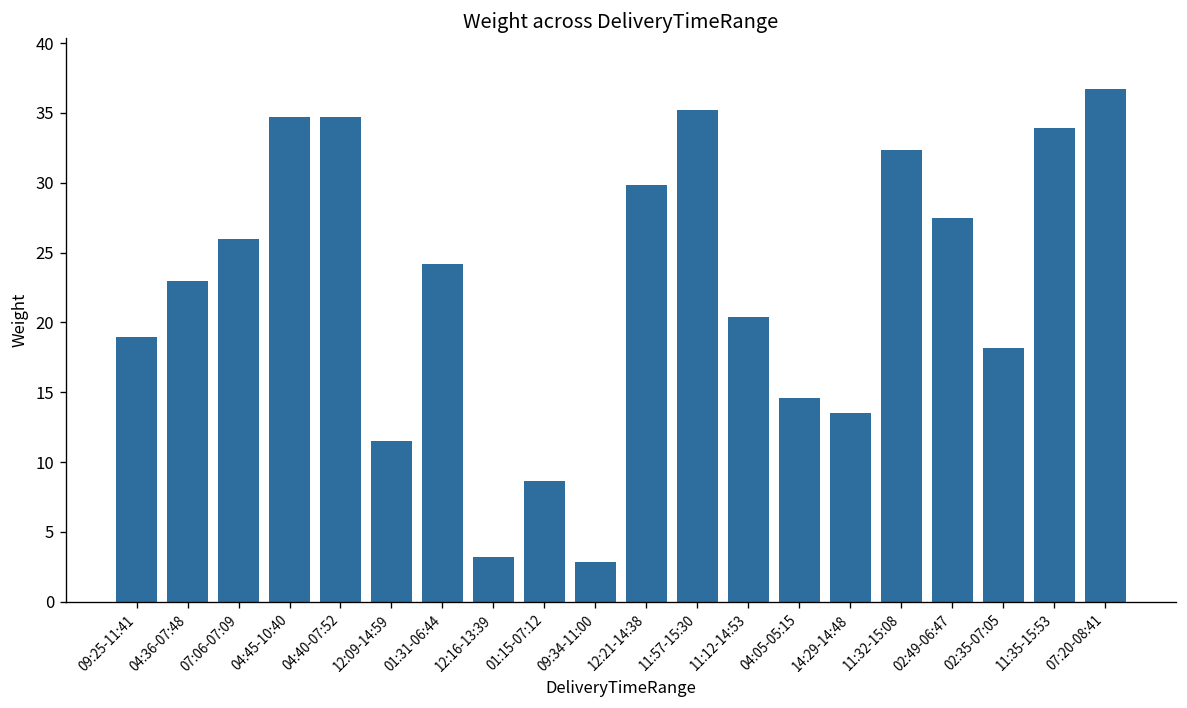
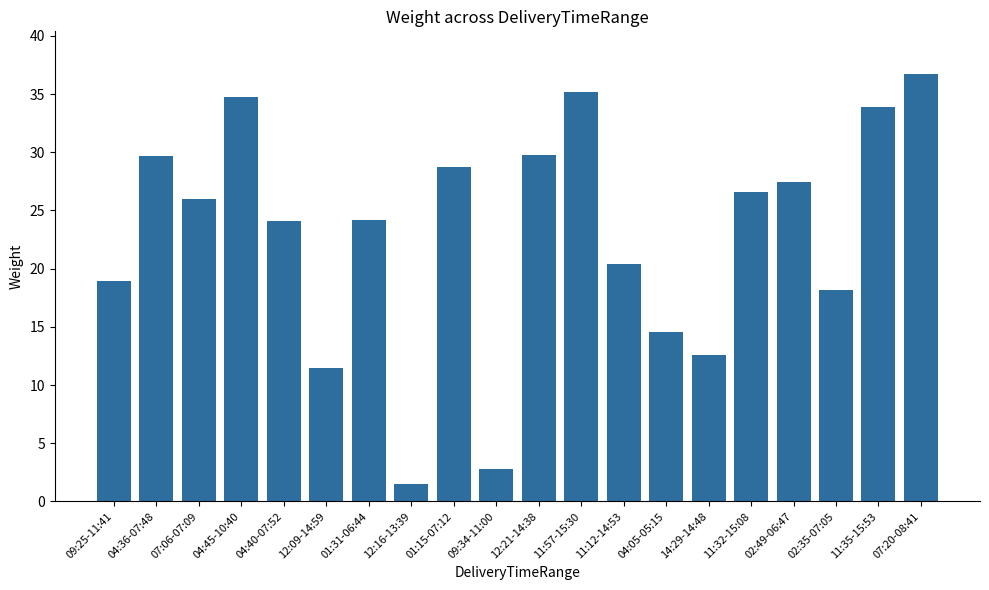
  {
    "09:25-11:41": 18.9,
-   "04:36-07:48": 23.0,
+   "04:36-07:48": 29.7,
    "07:06-07:09": 26.0,
    "04:45-10:40": 34.7,
-   "04:40-07:52": 34.7,
+   "04:40-07:52": 24.1,
    "12:09-14:59": 11.5,
    "01:31-06:44": 24.2,
-   "12:16-13:39": 3.2,
-   "01:15-07:12": 8.6,
+   "12:16-13:39": 1.5,
+   "01:15-07:12": 28.7,
    "09:34-11:00": 2.8,
    "12:21-14:38": 29.8,
    "11:57-15:30": 35.2,
    "11:12-14:53": 20.4,
    "04:05-05:15": 14.6,
-   "14:29-14:48": 13.5,
-   "11:32-15:08": 32.3,
+   "14:29-14:48": 12.6,
+   "11:32-15:08": 26.6,
    "02:49-06:47": 27.5,
    "02:35-07:05": 18.2,
    "11:35-15:53": 33.9,
    "07:20-08:41": 36.7
  }
